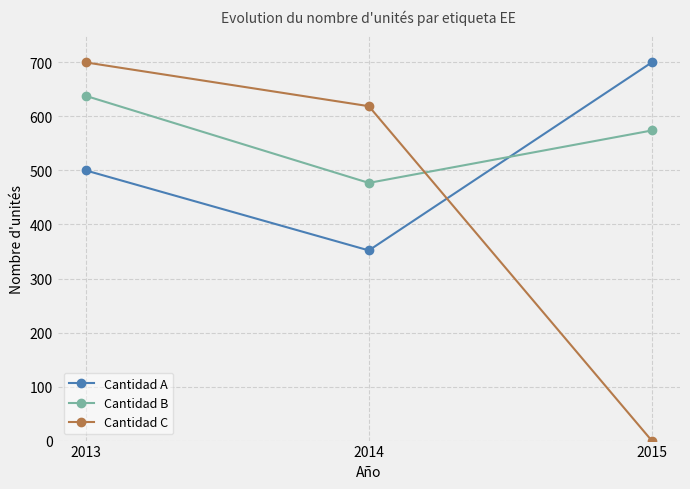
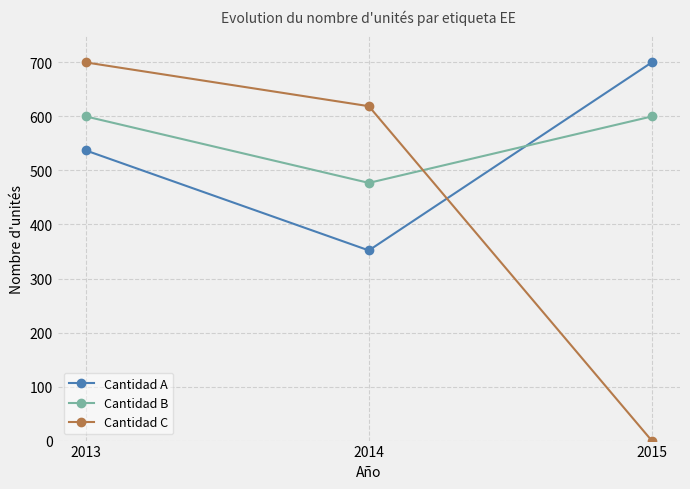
  {
    "Cantidad A": {
-     "2013": 500,
+     "2013": 540,
      "2014": 350,
      "2015": 700
    },
    "Cantidad B": {
-     "2013": 640,
+     "2013": 600,
      "2014": 480,
-     "2015": 570
+     "2015": 600
    },
    "Cantidad C": {
      "2013": 700,
      "2014": 620,
      "2015": 0
    }
  }
